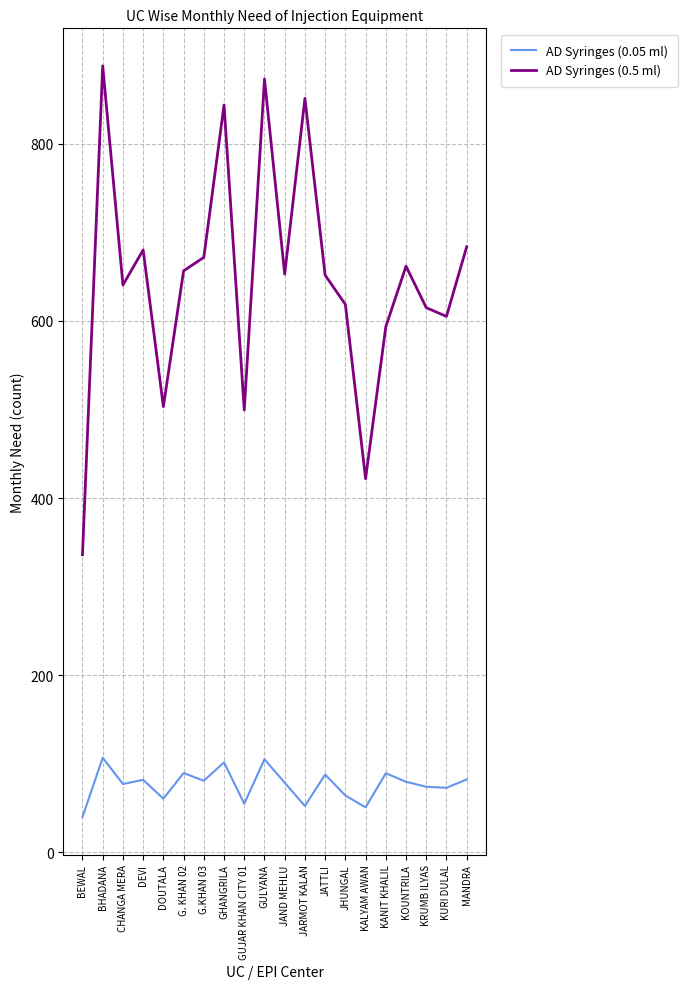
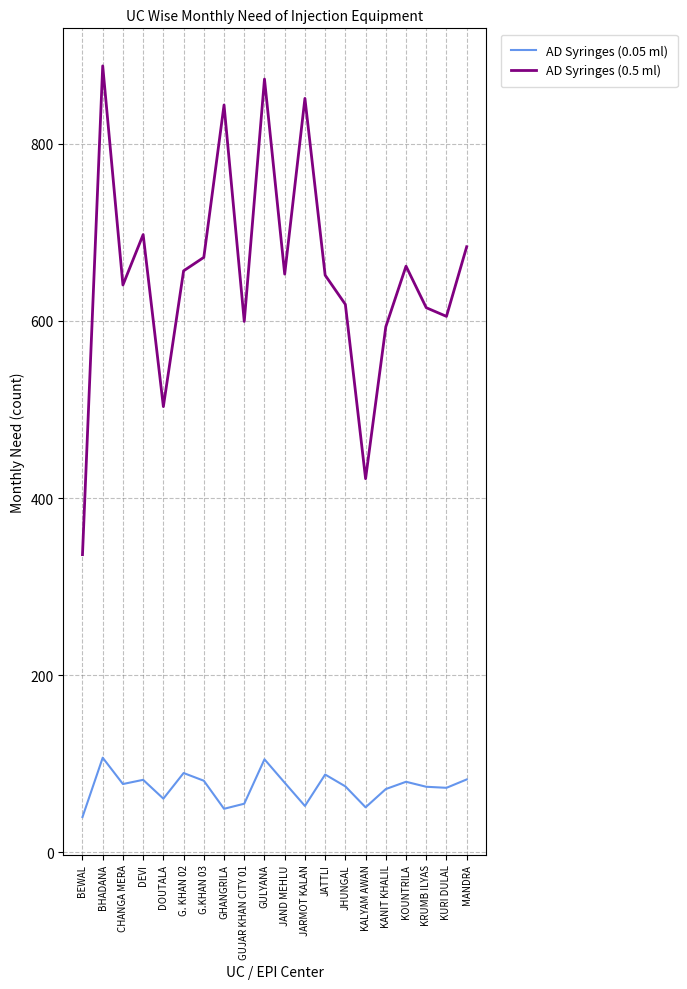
  {
    "AD Syringes (0.05 ml)": {
      "BEWAL": 40,
      "BHADANA": 110,
      "CHANGA MERA": 80,
      "DEVI": 80,
      "DOUTALA": 60,
      "G. KHAN 02": 90,
      "G.KHAN 03": 80,
-     "GHANGRILA": 100,
+     "GHANGRILA": 50,
      "GUJAR KHAN CITY 01": 50,
      "GULYANA": 100,
      "JAND MEHLU": 80,
      "JARMOT KALAN": 50,
      "JATTLI": 90,
-     "JHUNGAL": 60,
+     "JHUNGAL": 70,
      "KALYAM AWAN": 50,
-     "KANIT KHALIL": 90,
+     "KANIT KHALIL": 70,
      "KOUNTRILA": 80,
      "KRUMB ILYAS": 70,
      "KURI DULAL": 70,
      "MANDRA": 80
    },
    "AD Syringes (0.5 ml)": {
      "BEWAL": 340,
      "BHADANA": 890,
      "CHANGA MERA": 640,
-     "DEVI": 680,
+     "DEVI": 700,
      "DOUTALA": 500,
      "G. KHAN 02": 660,
      "G.KHAN 03": 670,
      "GHANGRILA": 840,
-     "GUJAR KHAN CITY 01": 500,
+     "GUJAR KHAN CITY 01": 600,
      "GULYANA": 870,
      "JAND MEHLU": 650,
      "JARMOT KALAN": 850,
      "JATTLI": 650,
      "JHUNGAL": 620,
      "KALYAM AWAN": 420,
      "KANIT KHALIL": 590,
      "KOUNTRILA": 660,
      "KRUMB ILYAS": 610,
      "KURI DULAL": 610,
      "MANDRA": 680
    }
  }
